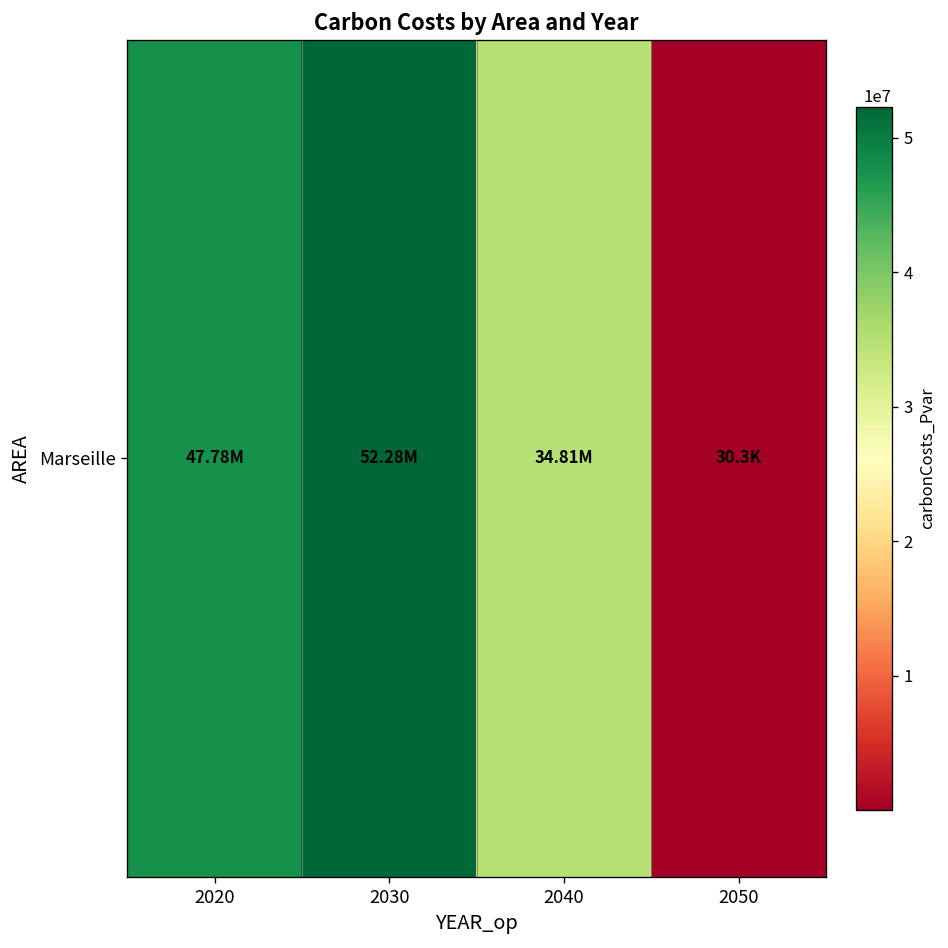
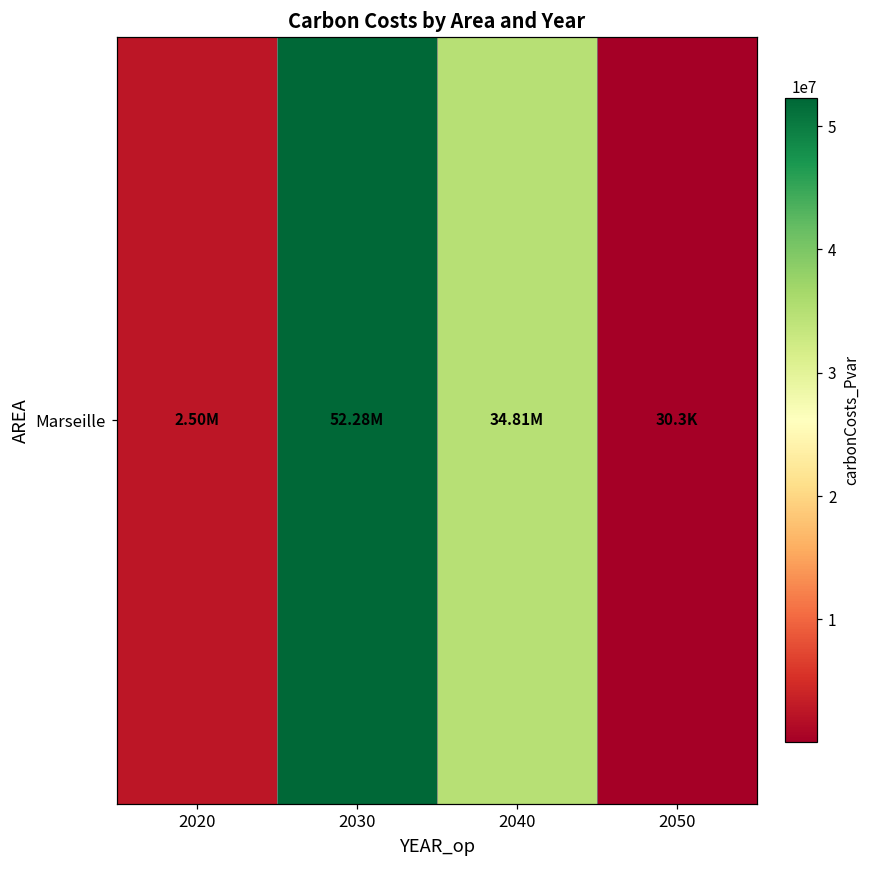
  {
    "Marseille": {
-     "2020": "47.78M",
+     "2020": "2.50M",
      "2030": "52.28M",
      "2040": "34.81M",
      "2050": "30.3K"
    }
  }
